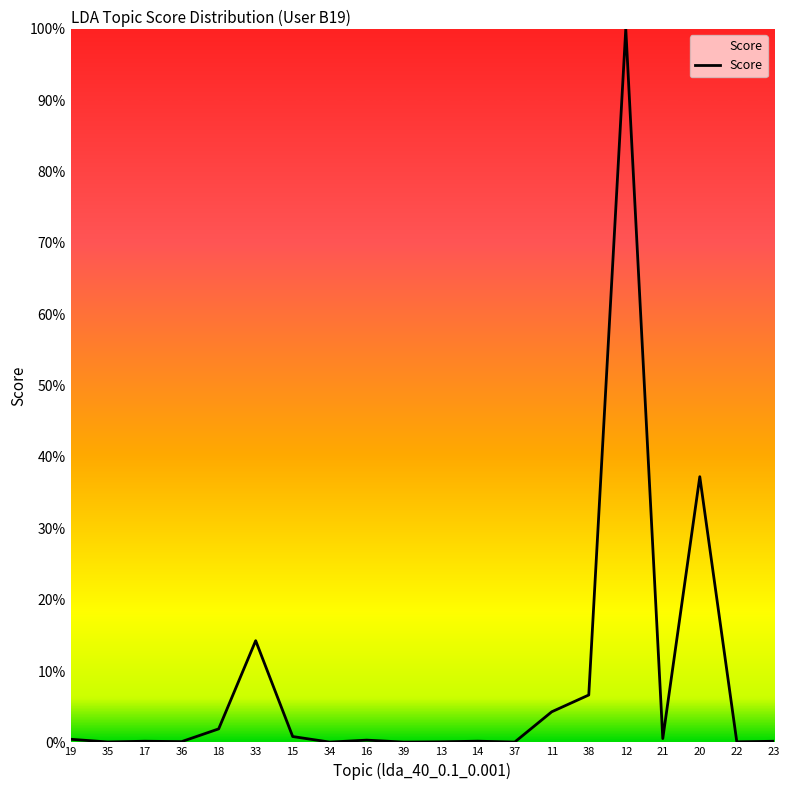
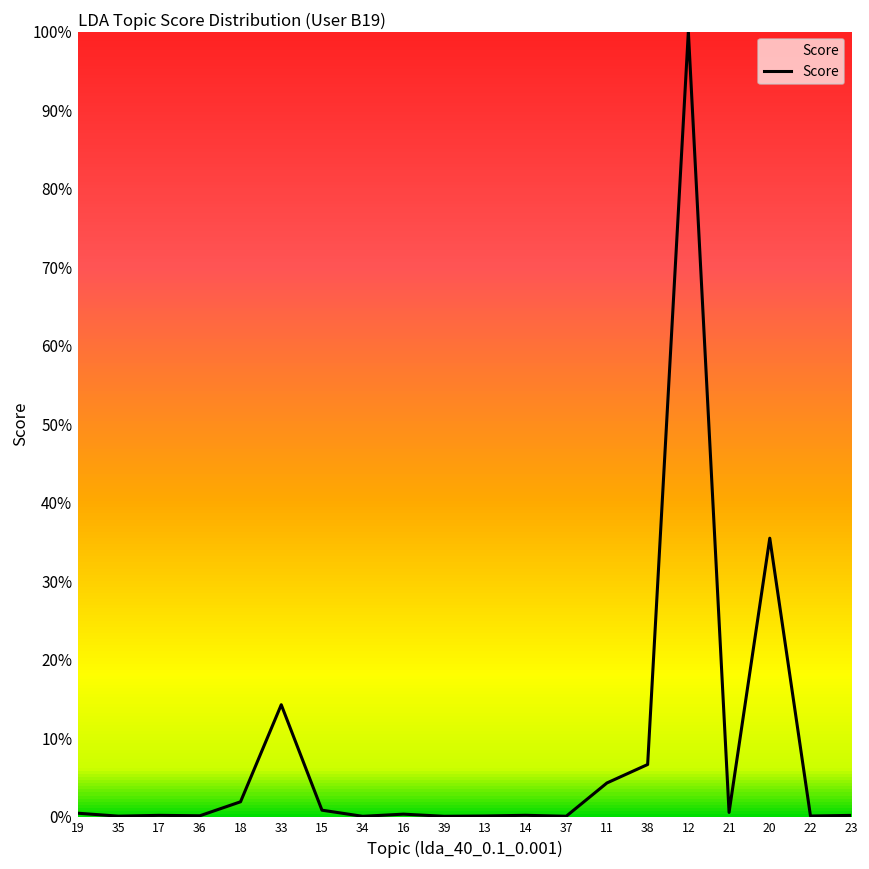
  {
    "19": "0%",
    "35": "0%",
    "17": "0%",
    "36": "0%",
    "18": "2%",
    "33": "14%",
    "15": "1%",
    "34": "0%",
    "16": "0%",
    "39": "0%",
    "13": "0%",
    "14": "0%",
    "37": "0%",
    "11": "4%",
    "38": "7%",
    "12": "100%",
    "21": "1%",
-   "20": "37%",
+   "20": "35%",
    "22": "0%",
    "23": "0%"
  }
